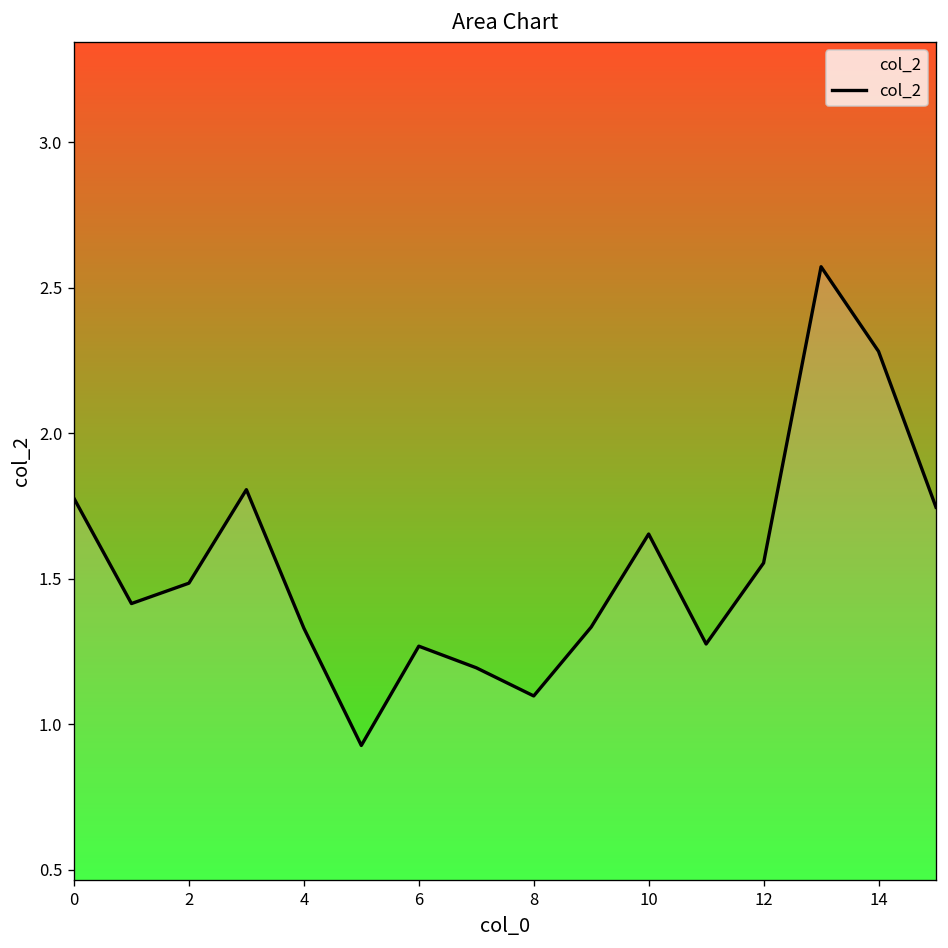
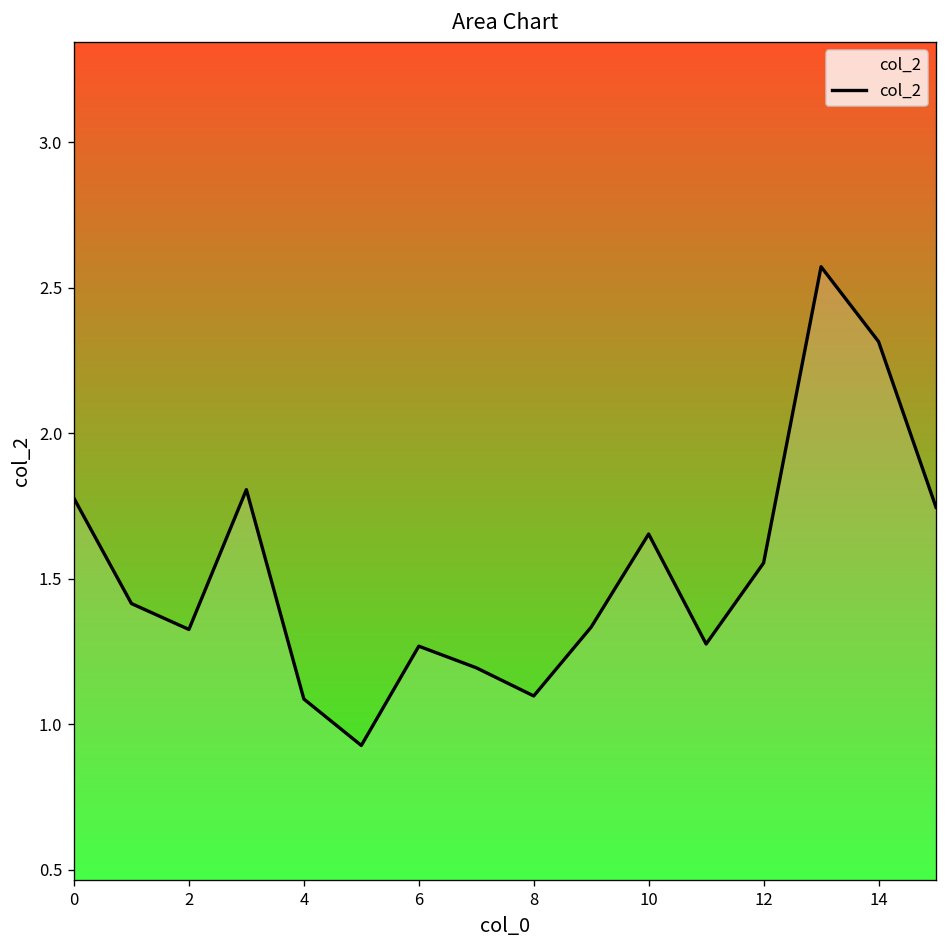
  {
    "0": 1.78,
-   "2": 1.48,
-   "4": 1.33,
+   "2": 1.33,
+   "4": 1.09,
    "6": 1.27,
    "8": 1.10,
    "10": 1.65,
    "12": 1.55,
-   "14": 2.28
+   "14": 2.31
  }
